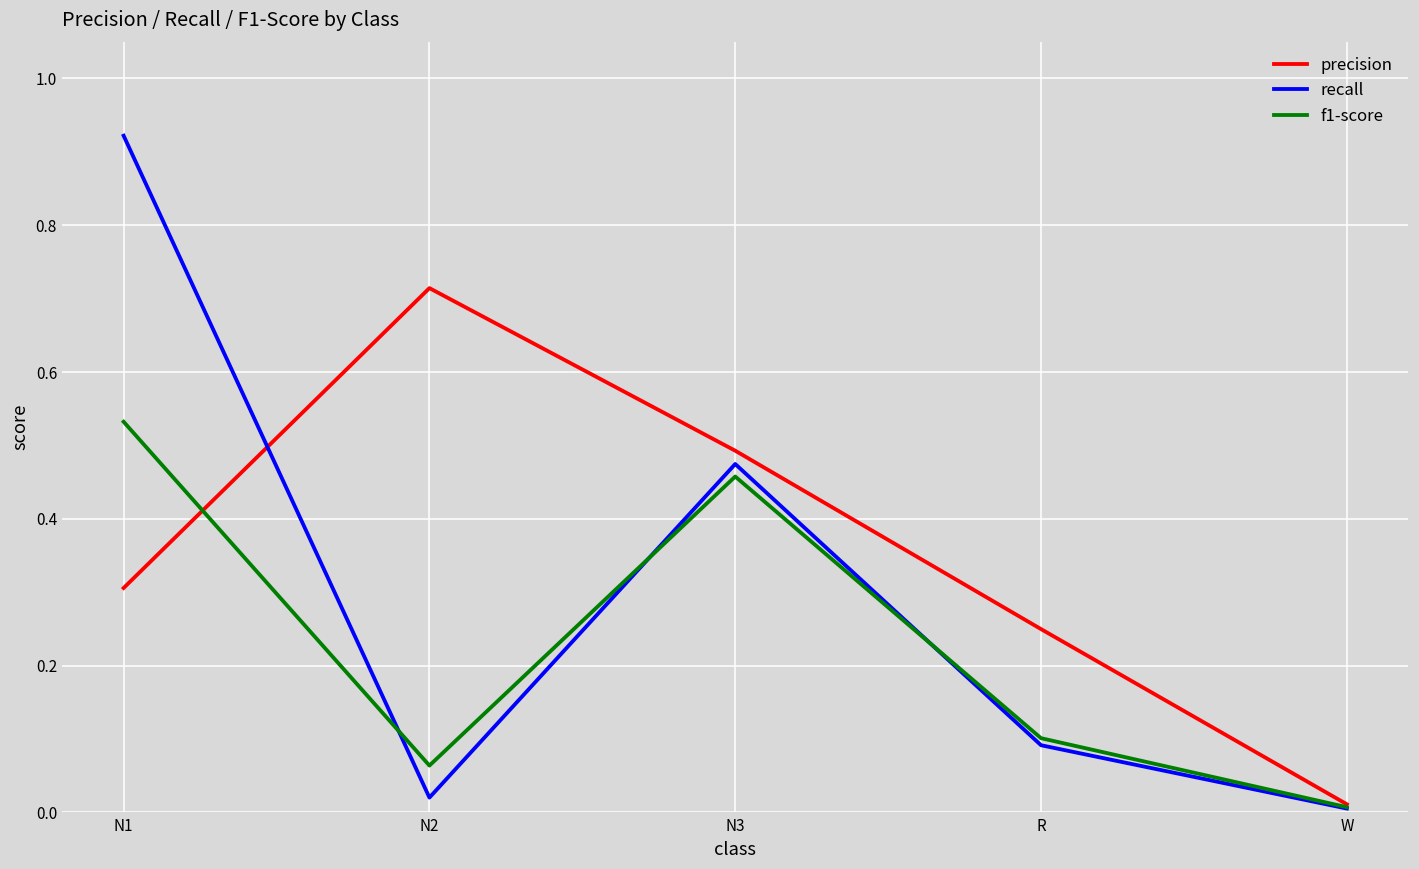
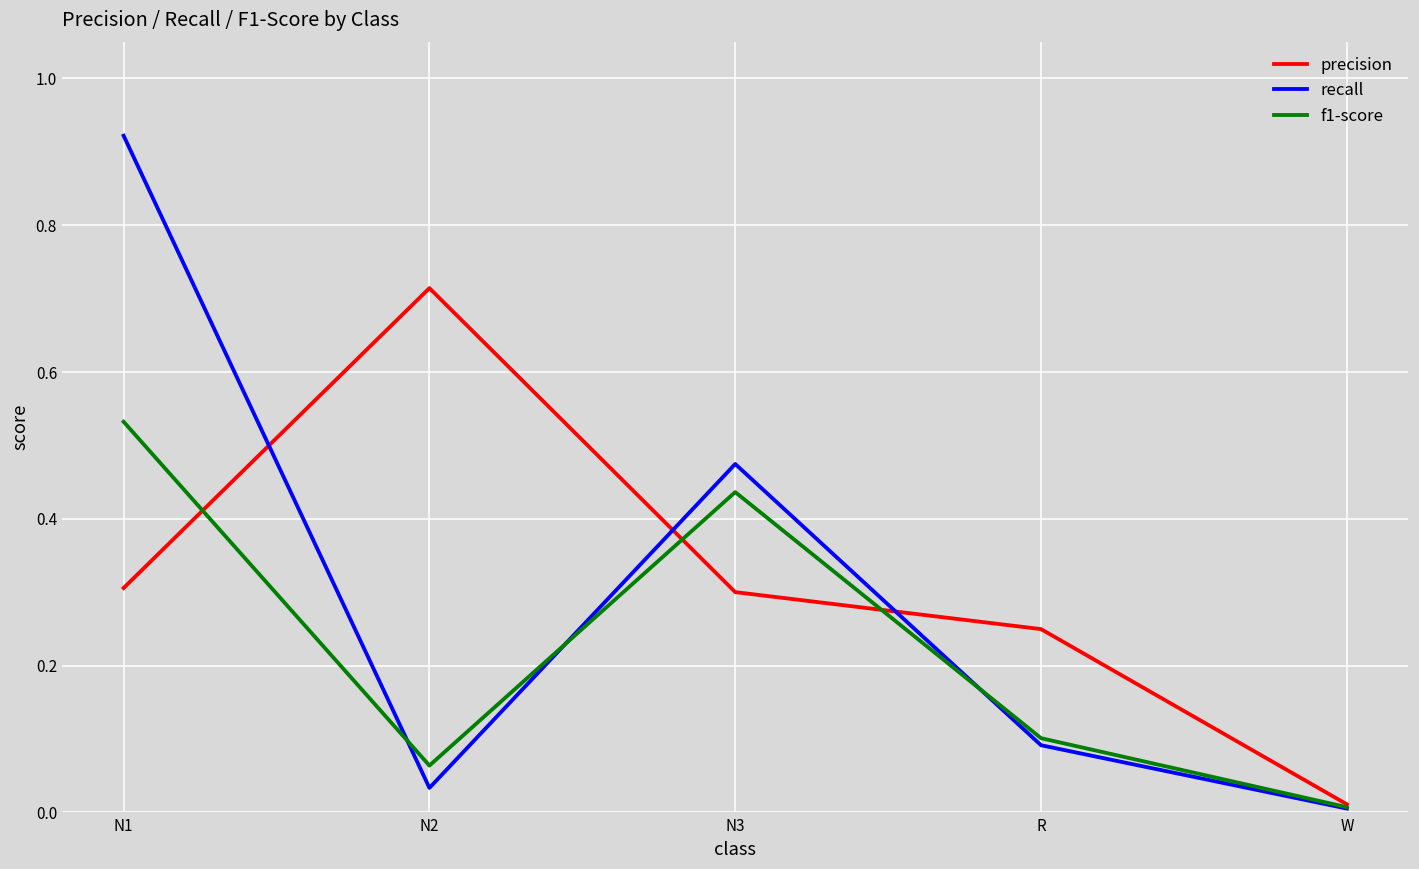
  {
    "precision": {
      "N1": 0.31,
      "N2": 0.71,
-     "N3": 0.49,
+     "N3": 0.30,
      "R": 0.25,
      "W": 0.01
    },
    "recall": {
      "N1": 0.92,
-     "N2": 0.02,
+     "N2": 0.03,
      "N3": 0.47,
      "R": 0.09
    },
    "f1-score": {
      "N1": 0.53,
      "N2": 0.06,
-     "N3": 0.46,
+     "N3": 0.44,
      "R": 0.10
    }
  }
